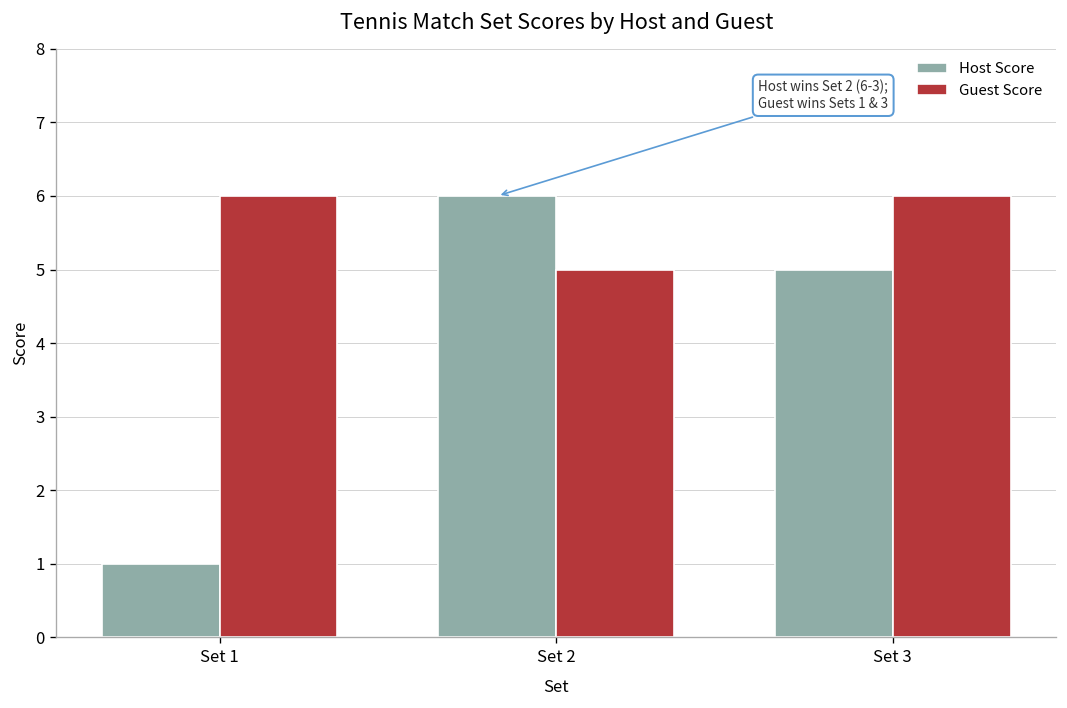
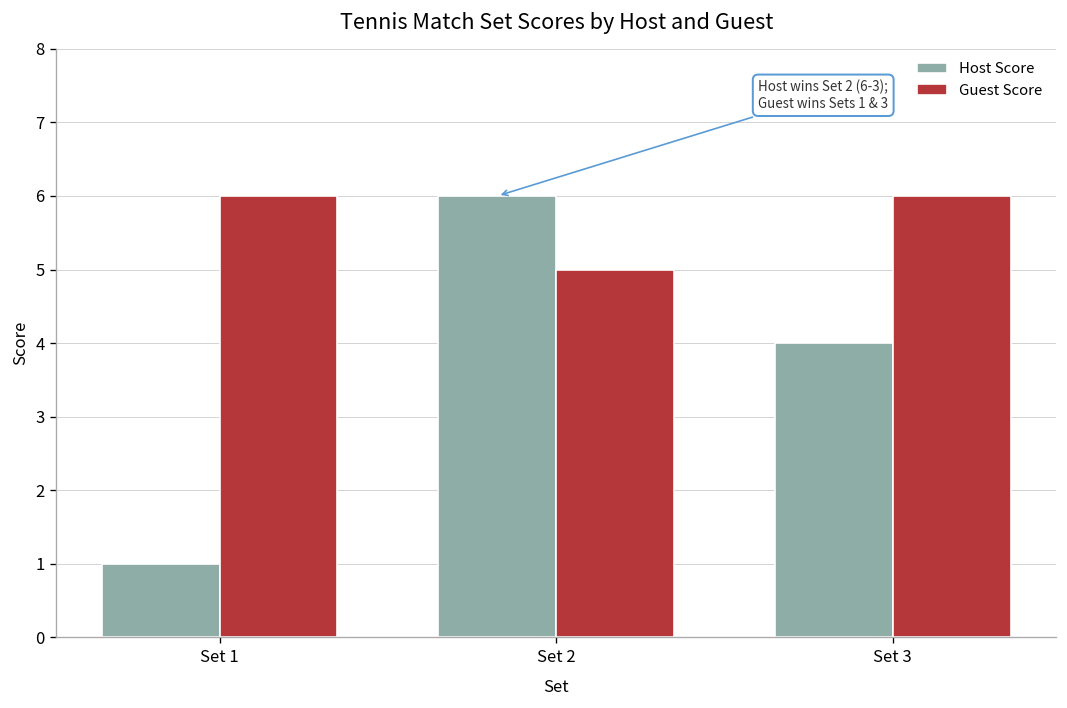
  {
    "Host Score": {
      "Set 1": 1,
-     "Set 3": 5
+     "Set 3": 4
    },
    "Guest Score": {
      "Set 1": 6,
      "Set 2": 5,
      "Set 3": 6
    }
  }
